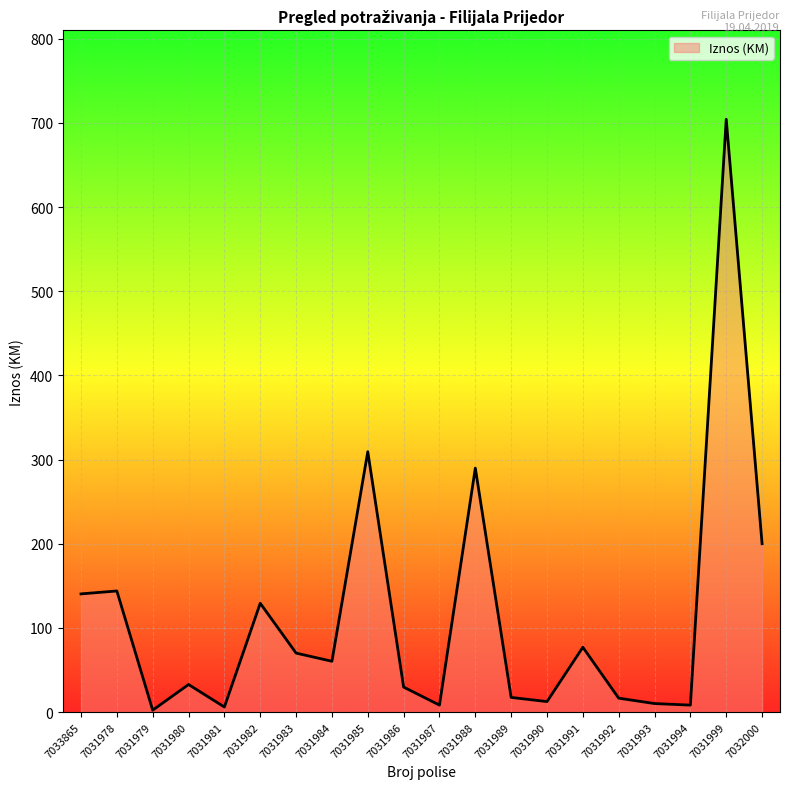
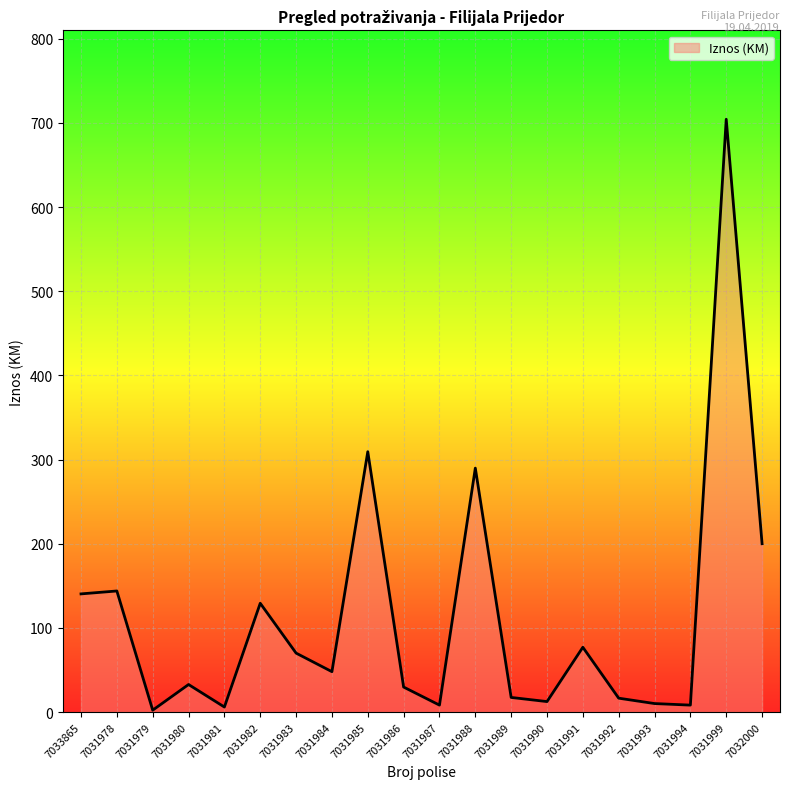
  {
    "7033865": 140,
    "7031978": 140,
    "7031979": 0,
    "7031980": 30,
    "7031981": 10,
    "7031982": 130,
    "7031983": 70,
-   "7031984": 60,
+   "7031984": 50,
    "7031985": 310,
    "7031986": 30,
    "7031987": 10,
    "7031988": 290,
    "7031989": 20,
    "7031990": 10,
    "7031991": 80,
    "7031992": 20,
    "7031993": 10,
    "7031994": 10,
    "7031999": 700,
    "7032000": 200
  }
